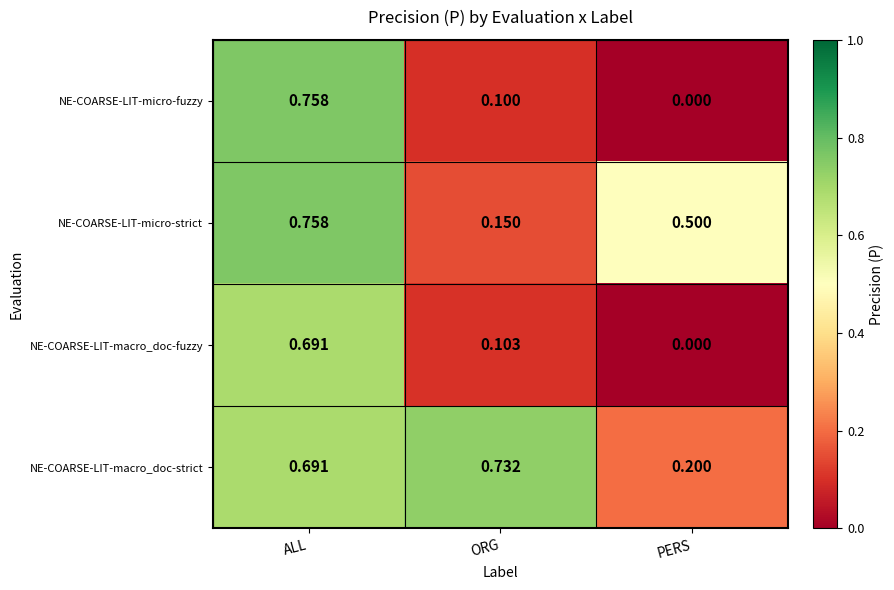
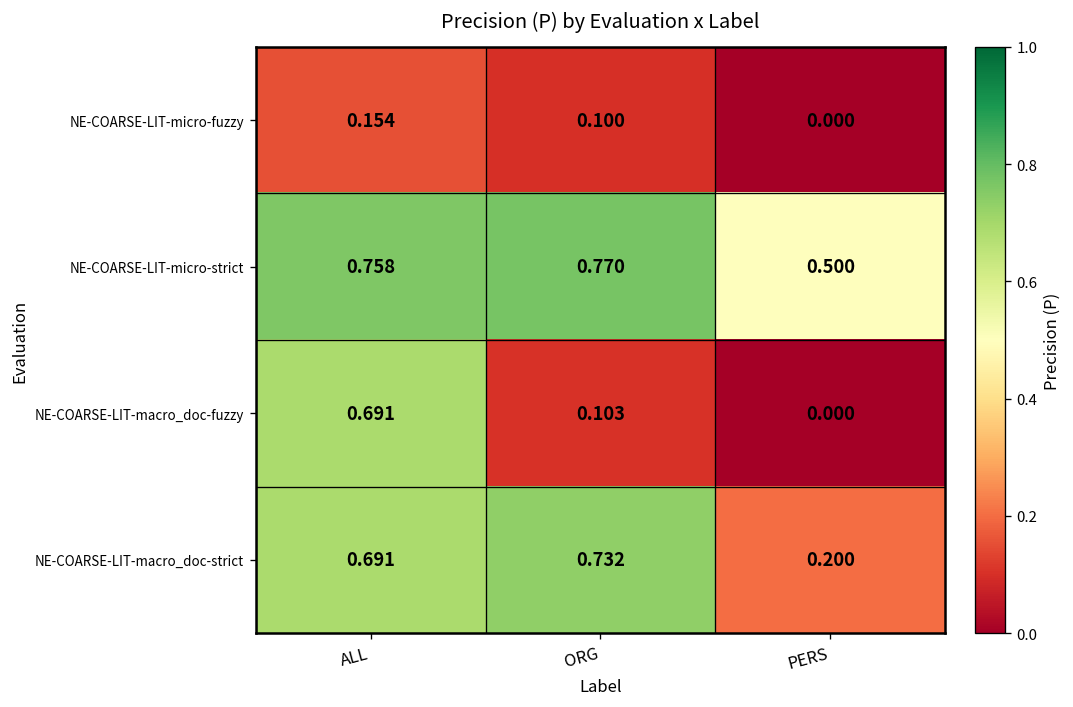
  {
    "NE-COARSE-LIT-micro-fuzzy": {
-     "ALL": 0.758,
+     "ALL": 0.154,
      "ORG": 0.100,
      "PERS": 0.000
    },
    "NE-COARSE-LIT-micro-strict": {
      "ALL": 0.758,
-     "ORG": 0.150,
+     "ORG": 0.770,
      "PERS": 0.500
    },
    "NE-COARSE-LIT-macro_doc-fuzzy": {
      "ALL": 0.691,
      "ORG": 0.103,
      "PERS": 0.000
    },
    "NE-COARSE-LIT-macro_doc-strict": {
      "ALL": 0.691,
      "ORG": 0.732,
      "PERS": 0.200
    }
  }
